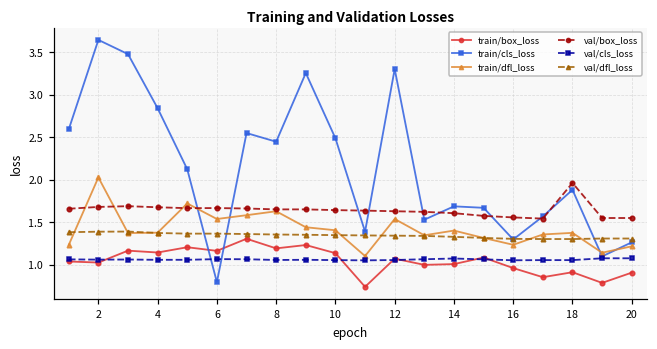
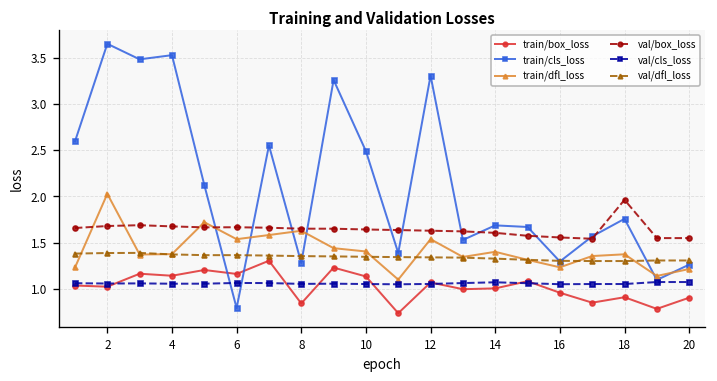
  {
    "train/box_loss": {
      "2": 1.0,
      "4": 1.1,
      "6": 1.2,
-     "8": 1.2,
+     "8": 0.8,
      "10": 1.1,
      "14": 1.0,
      "16": 1.0,
      "18": 0.9,
      "20": 0.9
    },
    "train/cls_loss": {
      "2": 3.6,
-     "4": 2.8,
+     "4": 3.5,
      "6": 0.8,
-     "8": 2.4,
+     "8": 1.3,
      "10": 2.5,
      "12": 3.3,
      "14": 1.7,
-     "18": 1.9,
+     "18": 1.8,
      "20": 1.3
    },
    "train/dfl_loss": {
      "2": 2.0,
      "6": 1.5,
      "10": 1.4,
      "12": 1.5,
      "14": 1.4,
      "16": 1.2,
      "18": 1.4,
      "20": 1.2
    },
    "val/box_loss": {
      "2": 1.7,
      "4": 1.7,
      "6": 1.7,
      "10": 1.6,
      "12": 1.6,
      "14": 1.6,
      "16": 1.6,
      "18": 2.0,
      "20": 1.5
    },
    "val/cls_loss": {
      "2": 1.1,
      "4": 1.1,
      "6": 1.1,
      "8": 1.1,
      "10": 1.1,
      "14": 1.1,
      "16": 1.1,
      "18": 1.1,
      "20": 1.1
    },
    "val/dfl_loss": {
      "2": 1.4,
      "6": 1.4,
      "8": 1.4,
      "10": 1.3,
      "12": 1.3,
      "14": 1.3,
      "18": 1.3,
      "20": 1.3
    }
  }
